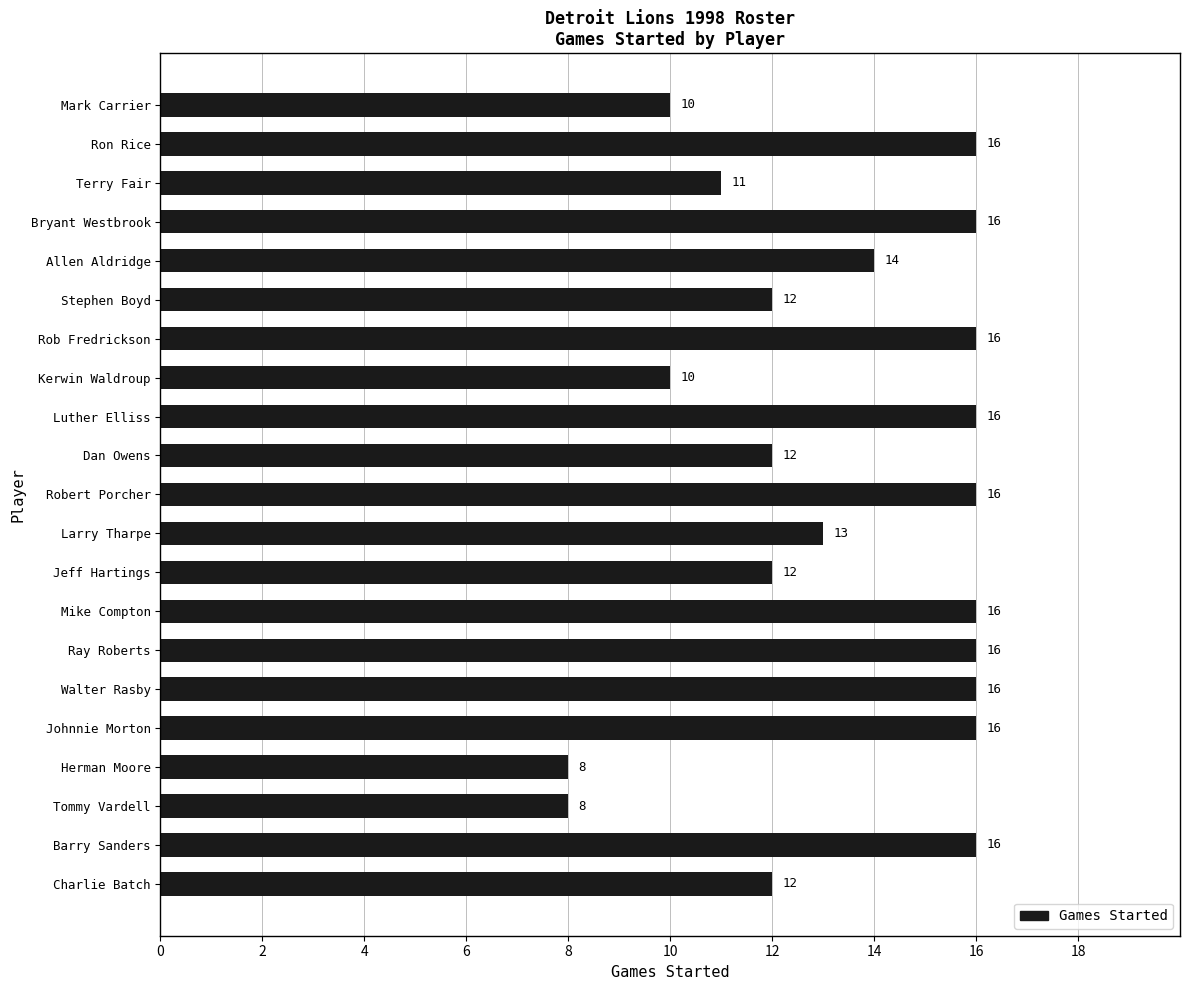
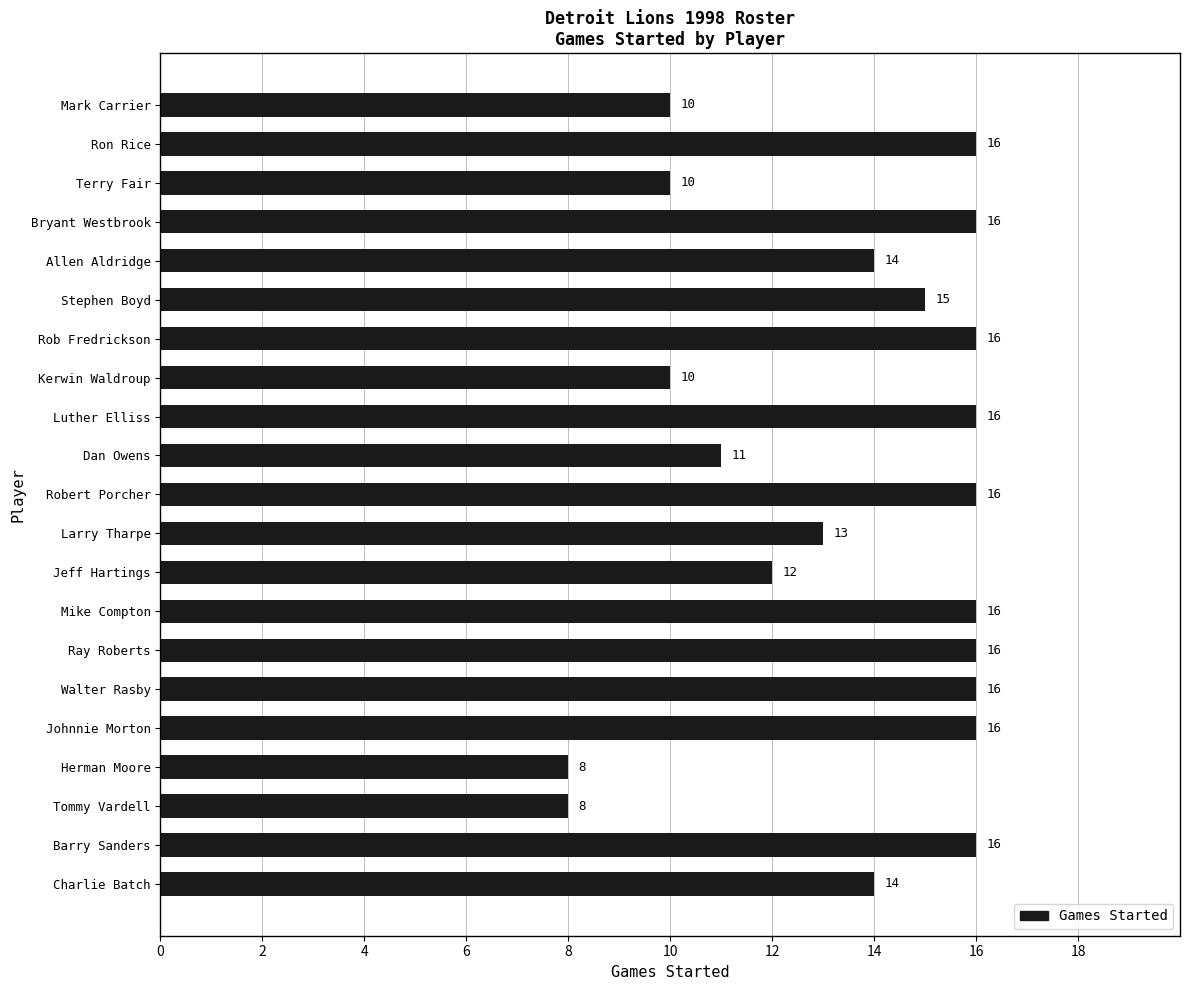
  {
    "Mark Carrier": 10,
    "Ron Rice": 16,
-   "Terry Fair": 11,
+   "Terry Fair": 10,
    "Bryant Westbrook": 16,
    "Allen Aldridge": 14,
-   "Stephen Boyd": 12,
+   "Stephen Boyd": 15,
    "Rob Fredrickson": 16,
    "Kerwin Waldroup": 10,
    "Luther Elliss": 16,
-   "Dan Owens": 12,
+   "Dan Owens": 11,
    "Robert Porcher": 16,
    "Larry Tharpe": 13,
    "Jeff Hartings": 12,
    "Mike Compton": 16,
    "Ray Roberts": 16,
    "Walter Rasby": 16,
    "Johnnie Morton": 16,
    "Herman Moore": 8,
    "Tommy Vardell": 8,
    "Barry Sanders": 16,
-   "Charlie Batch": 12
+   "Charlie Batch": 14
  }
